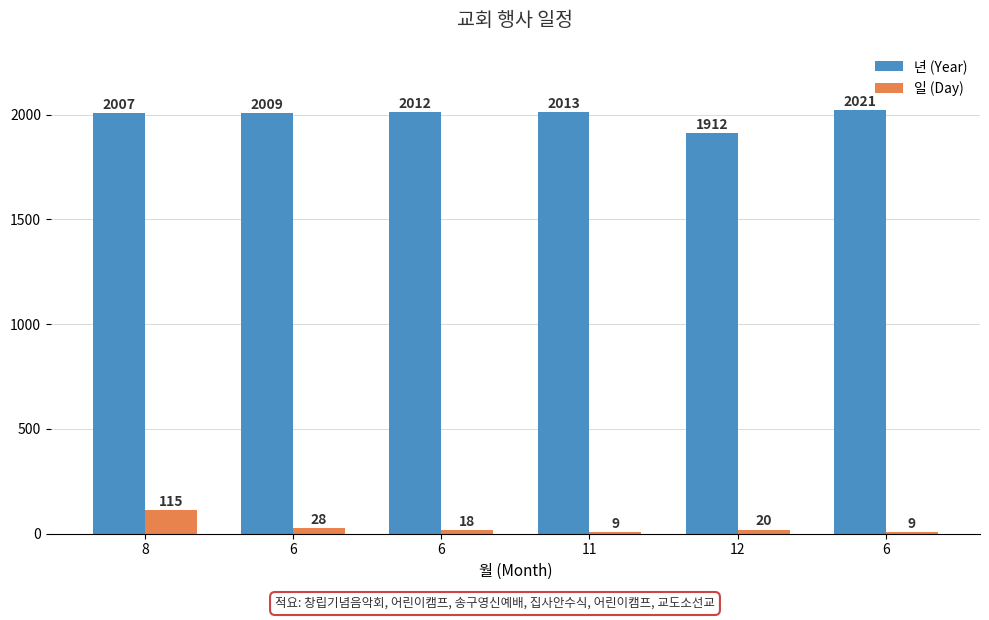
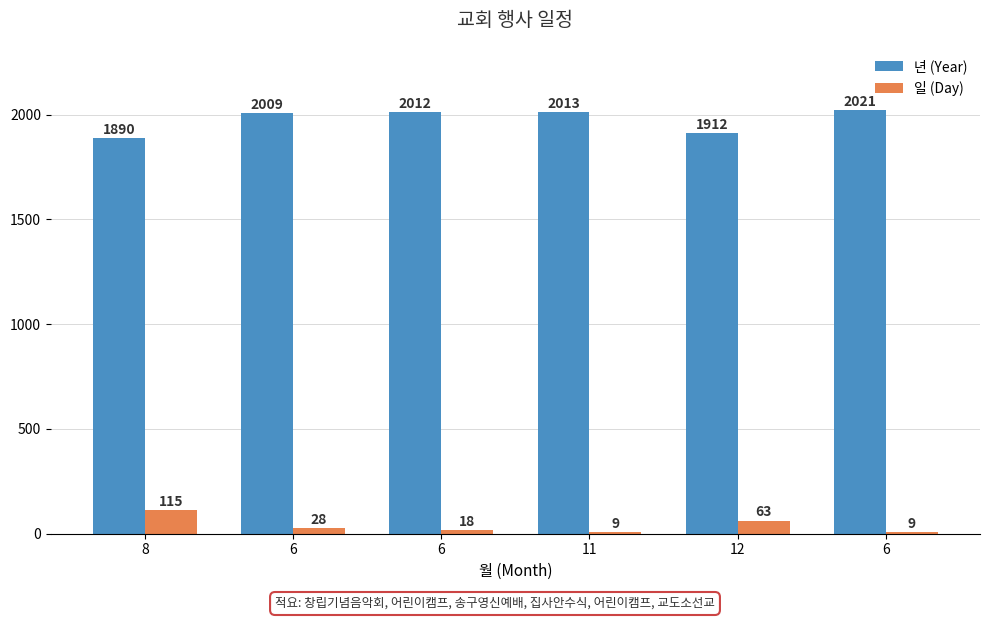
  {
    "년 (Year)": {
-     "8": 2007,
+     "8": 1890,
      "11": 2013,
      "12": 1912
    },
    "일 (Day)": {
      "8": 115,
      "11": 9,
-     "12": 20
+     "12": 63
    }
  }
